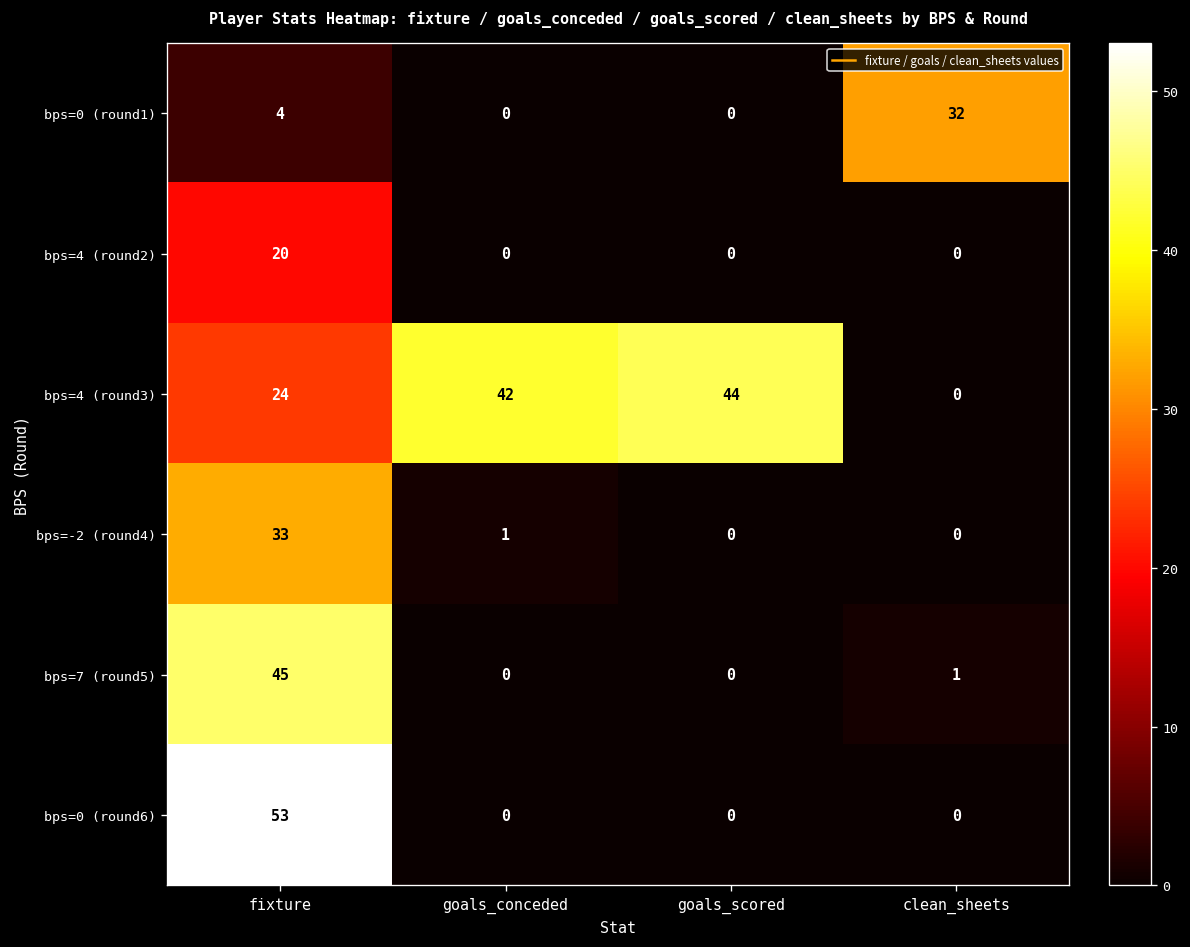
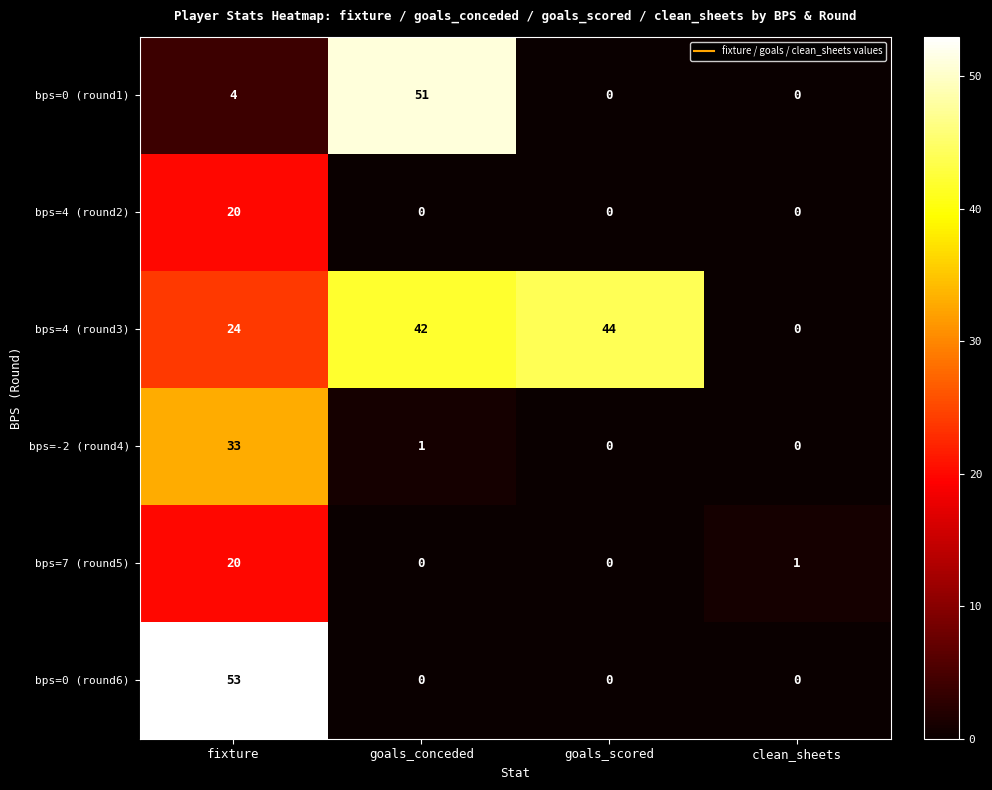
  {
    "bps=0 (round1)": {
      "fixture": 4,
-     "goals_conceded": 0,
+     "goals_conceded": 51,
      "goals_scored": 0,
-     "clean_sheets": 32
+     "clean_sheets": 0
    },
    "bps=4 (round2)": {
      "fixture": 20,
      "goals_conceded": 0,
      "goals_scored": 0,
      "clean_sheets": 0
    },
    "bps=4 (round3)": {
      "fixture": 24,
      "goals_conceded": 42,
      "goals_scored": 44,
      "clean_sheets": 0
    },
    "bps=-2 (round4)": {
      "fixture": 33,
      "goals_conceded": 1,
      "goals_scored": 0,
      "clean_sheets": 0
    },
    "bps=7 (round5)": {
-     "fixture": 45,
+     "fixture": 20,
      "goals_conceded": 0,
      "goals_scored": 0,
      "clean_sheets": 1
    },
    "bps=0 (round6)": {
      "fixture": 53,
      "goals_conceded": 0,
      "goals_scored": 0,
      "clean_sheets": 0
    }
  }
